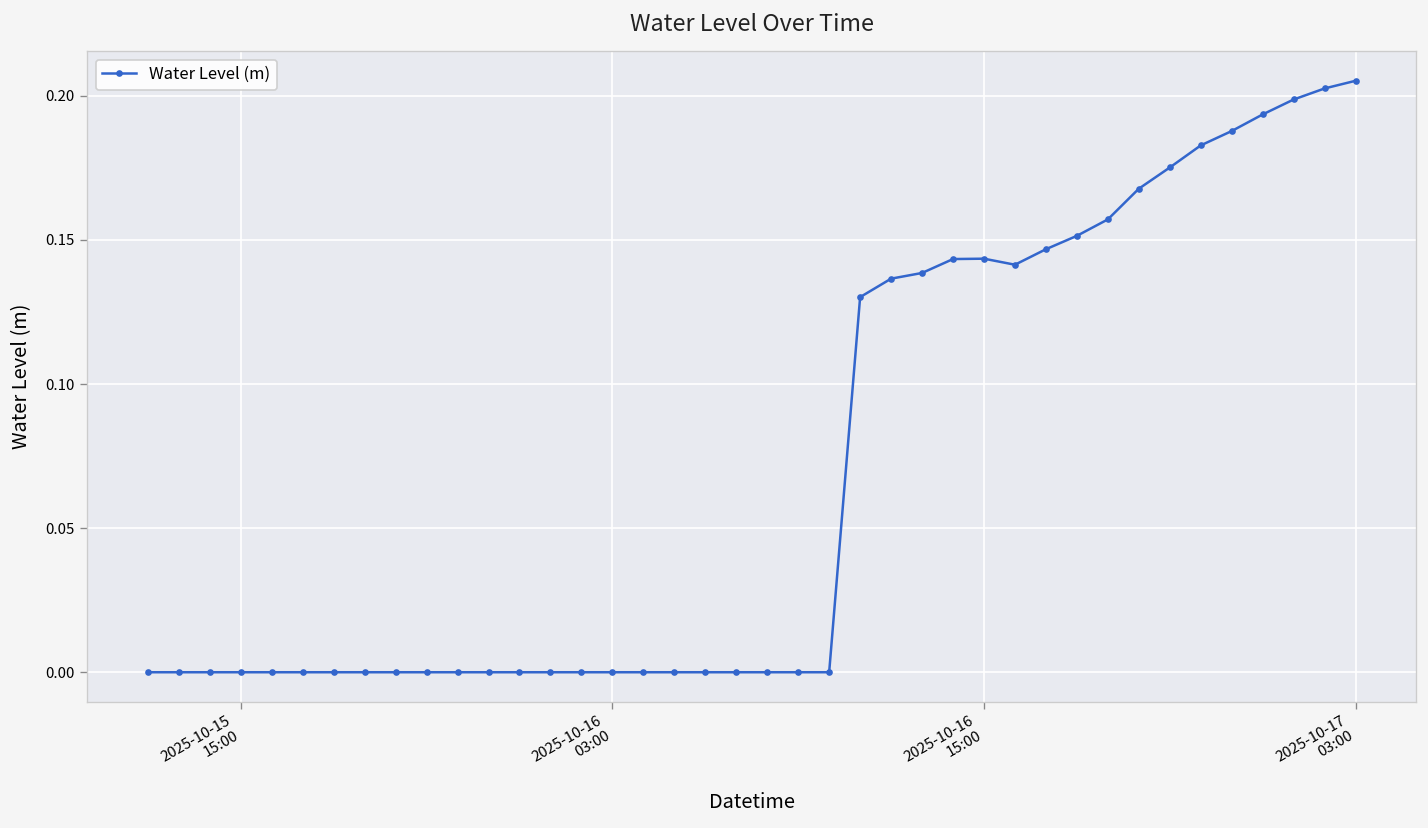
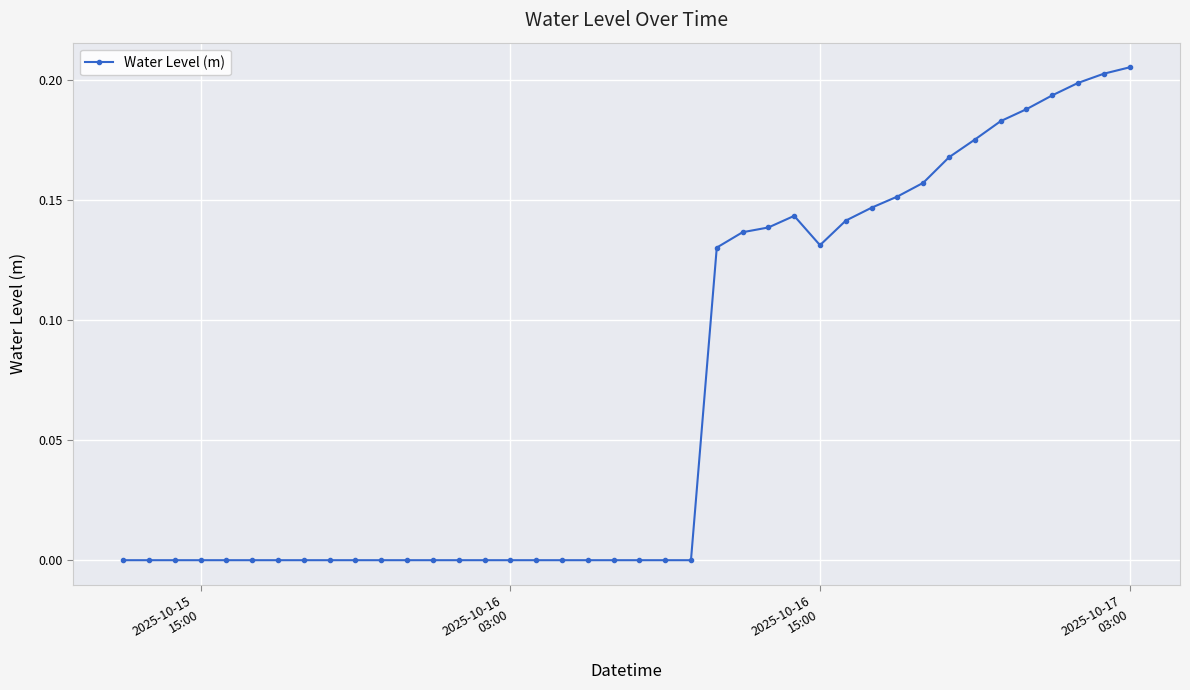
  {
    "2025-10-15 15:00": 0.000,
    "2025-10-16 03:00": 0.000,
-   "2025-10-16 15:00": 0.144,
+   "2025-10-16 15:00": 0.131,
    "2025-10-17 03:00": 0.205
  }
